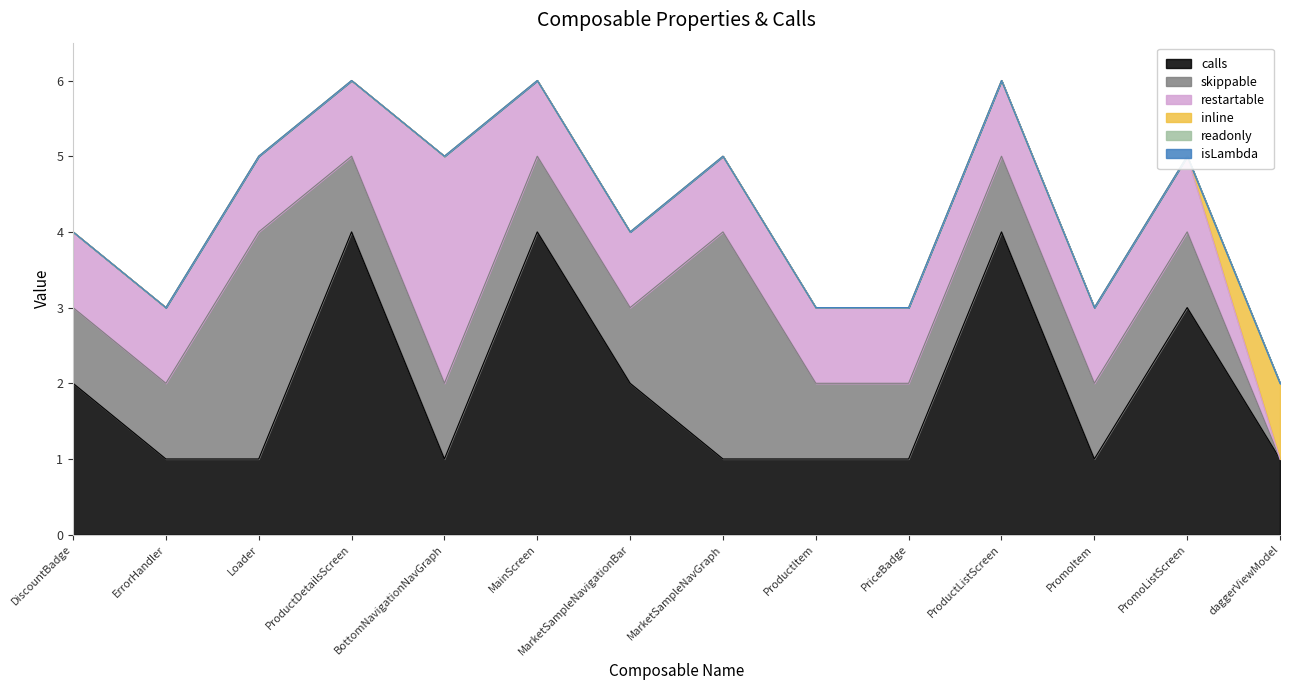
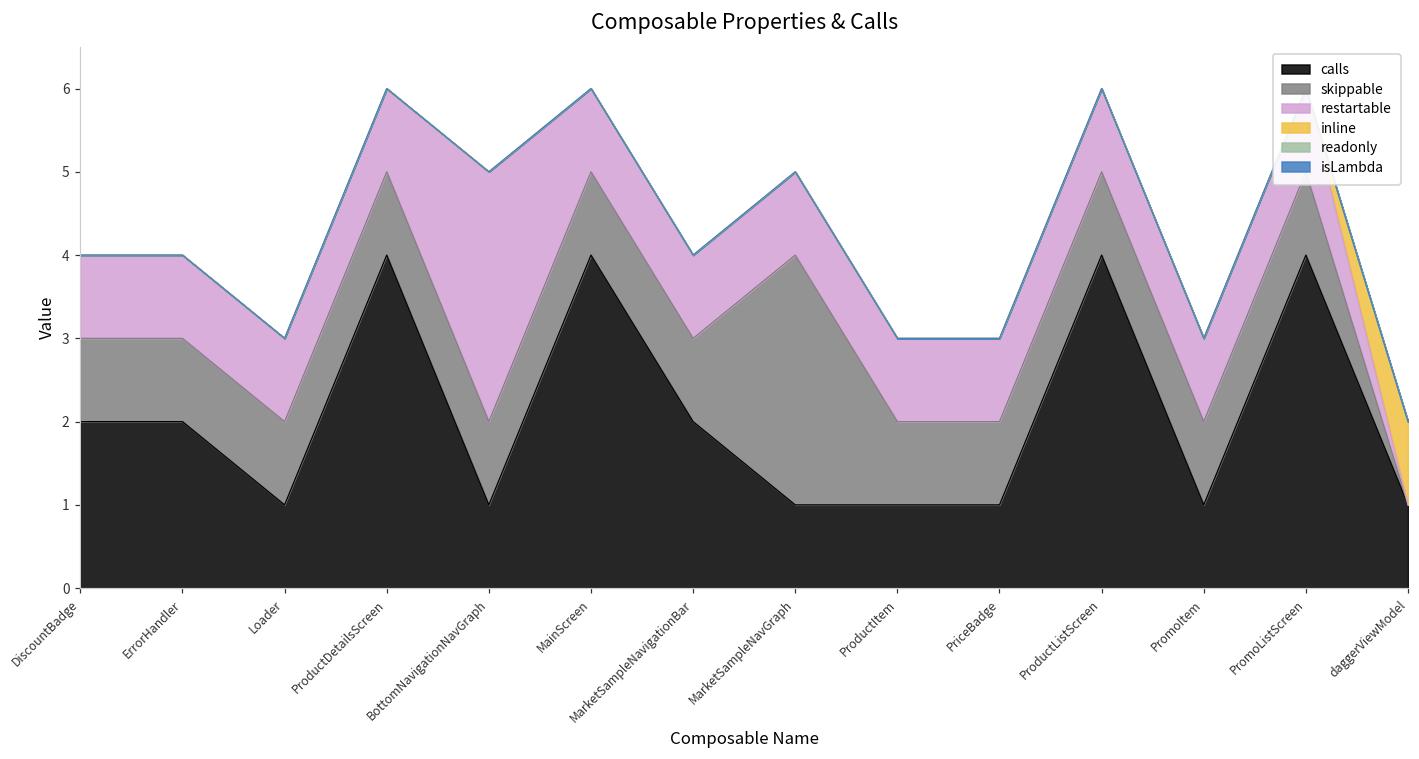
  {
    "calls": {
      "DiscountBadge": 2,
-     "ErrorHandler": 1,
+     "ErrorHandler": 2,
      "Loader": 1,
      "ProductDetailsScreen": 4,
      "BottomNavigationNavGraph": 1,
      "MainScreen": 4,
      "MarketSampleNavigationBar": 2,
      "MarketSampleNavGraph": 1,
      "ProductItem": 1,
      "PriceBadge": 1,
      "ProductListScreen": 4,
      "PromoItem": 1,
-     "PromoListScreen": 3
+     "PromoListScreen": 4
    },
    "skippable": {
      "DiscountBadge": 1,
      "ErrorHandler": 1,
-     "Loader": 3,
+     "Loader": 1,
      "ProductDetailsScreen": 1,
      "BottomNavigationNavGraph": 1,
      "MainScreen": 1,
      "MarketSampleNavigationBar": 1,
      "MarketSampleNavGraph": 3,
      "ProductItem": 1,
      "PriceBadge": 1,
      "ProductListScreen": 1,
      "PromoItem": 1
    }
  }
